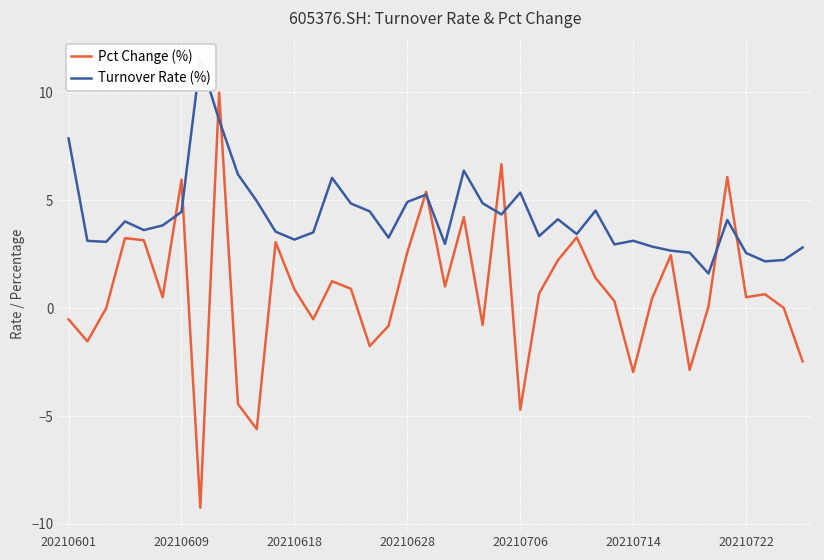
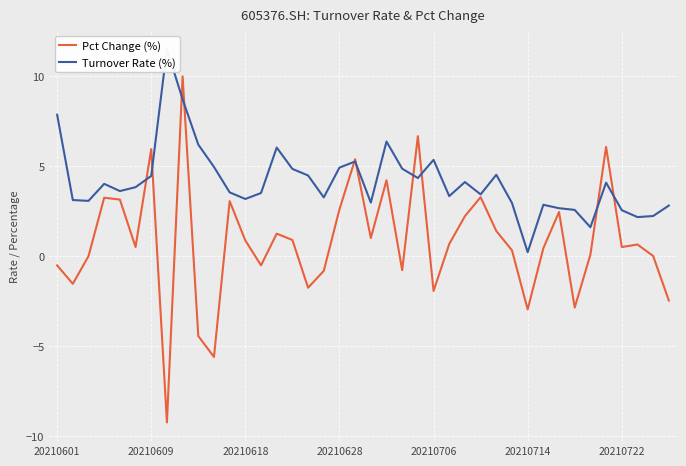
  {
    "Pct Change (%)": {
      "20210601": -0.5,
      "20210609": 6.0,
      "20210618": 0.9,
      "20210628": 2.6,
-     "20210706": -4.7,
+     "20210706": -1.9,
      "20210714": -3.0,
      "20210722": 0.5
    },
    "Turnover Rate (%)": {
      "20210601": 7.9,
      "20210609": 4.5,
      "20210618": 3.2,
      "20210628": 4.9,
      "20210706": 5.4,
-     "20210714": 3.1,
+     "20210714": 0.2,
      "20210722": 2.6
    }
  }
